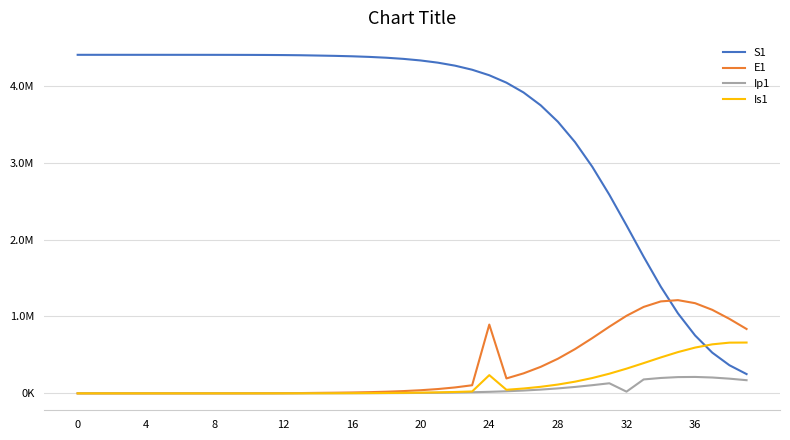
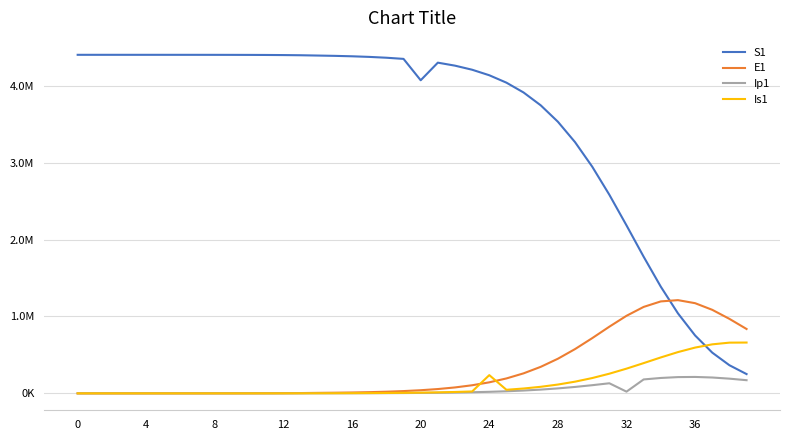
  {
    "S1": {
      "0": 4400000,
      "4": 4400000,
      "8": 4400000,
      "12": 4400000,
      "16": 4400000,
-     "20": 4300000,
+     "20": 4100000,
      "24": 4100000,
      "28": 3500000,
      "32": 2200000,
      "36": 800000
    },
    "E1": {
-     "24": 900000,
+     "24": 100000,
      "28": 500000,
      "32": 1000000,
      "36": 1200000
    },
    "Ip1": {
      "24": 0,
      "28": 100000,
      "32": 0,
      "36": 200000
    },
    "Is1": {
      "24": 200000,
      "28": 100000,
      "32": 300000,
      "36": 600000
    }
  }
